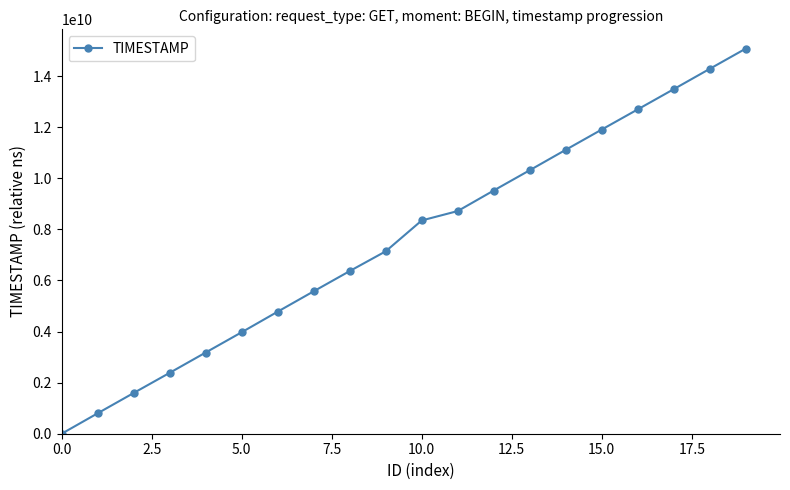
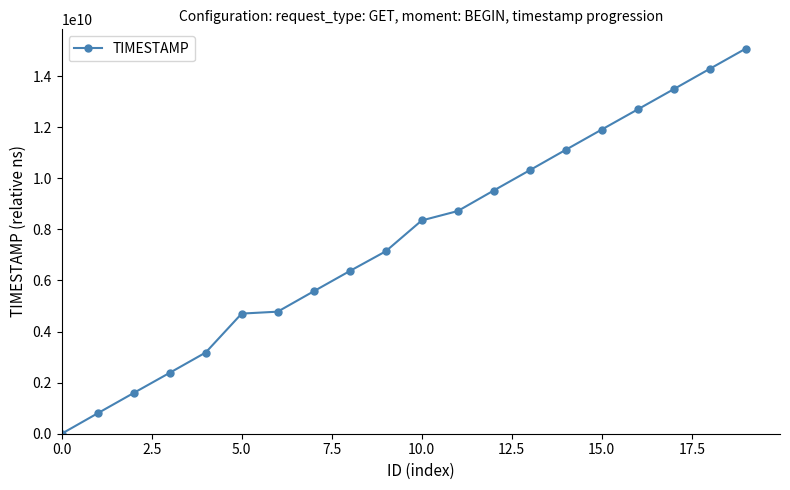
  {
    "0.0": 0,
-   "5.0": 4000000000,
+   "5.0": 4700000000,
    "10.0": 8400000000,
    "15.0": 11900000000
  }
